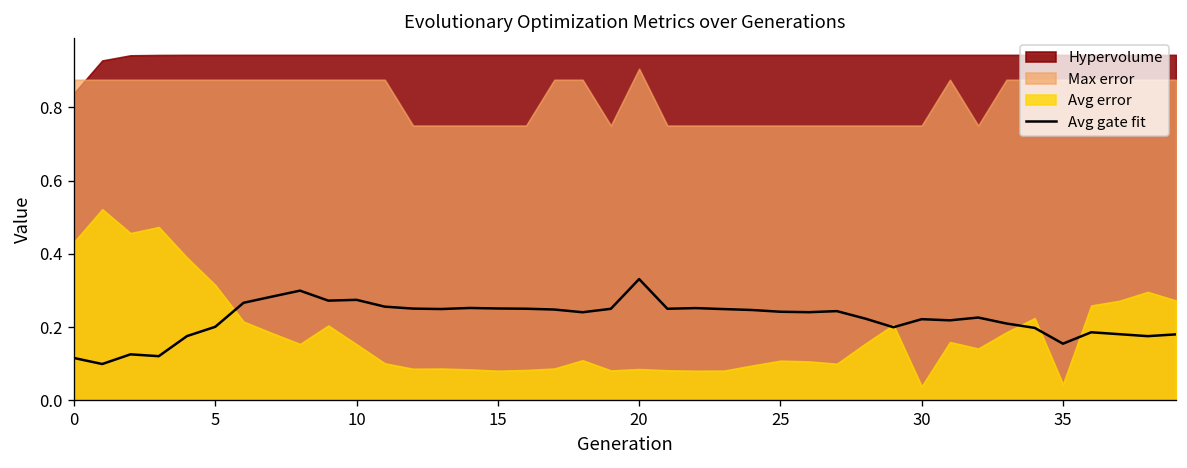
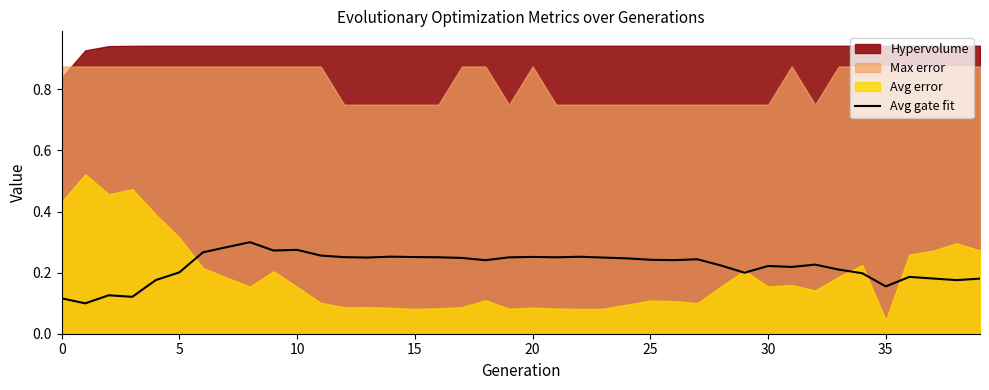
  {
    "Avg gate fit": {
      "0": 0.12,
      "5": 0.20,
      "10": 0.27,
      "15": 0.25,
-     "20": 0.33,
+     "20": 0.25,
      "25": 0.24,
      "30": 0.22,
      "35": 0.15
    },
    "Hypervolume": {
      "0": 0.84,
      "5": 0.94,
      "10": 0.94,
      "15": 0.94,
      "20": 0.94,
      "25": 0.94,
      "30": 0.94
    },
    "Max error": {
      "0": 0.88,
      "5": 0.88,
      "10": 0.88,
      "15": 0.75,
-     "20": 0.91,
+     "20": 0.88,
      "25": 0.75,
      "30": 0.75
    },
    "Avg error": {
      "0": 0.43,
      "5": 0.32,
      "10": 0.15,
      "15": 0.08,
      "20": 0.09,
      "25": 0.11,
-     "30": 0.04,
+     "30": 0.15,
      "35": 0.04
    }
  }
